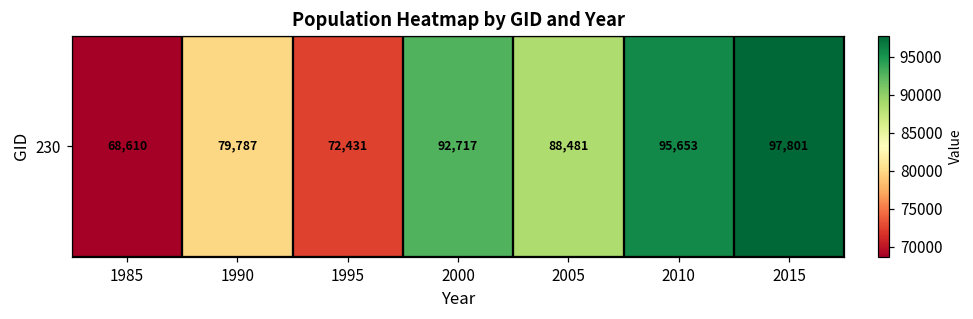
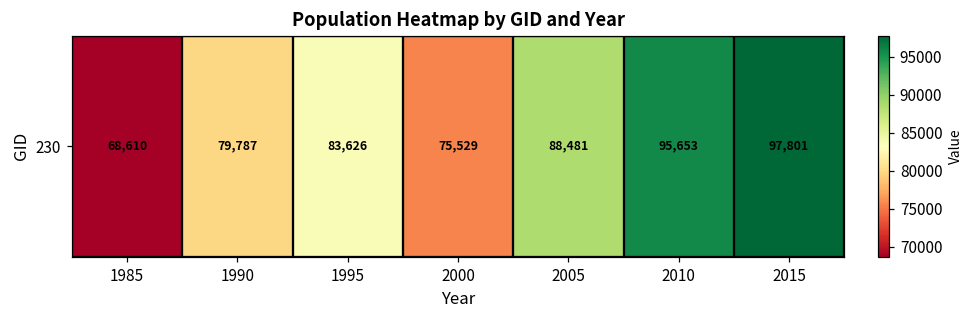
  {
    "230": {
      "1985": "68,610",
      "1990": "79,787",
-     "1995": "72,431",
-     "2000": "92,717",
+     "1995": "83,626",
+     "2000": "75,529",
      "2005": "88,481",
      "2010": "95,653",
      "2015": "97,801"
    }
  }
